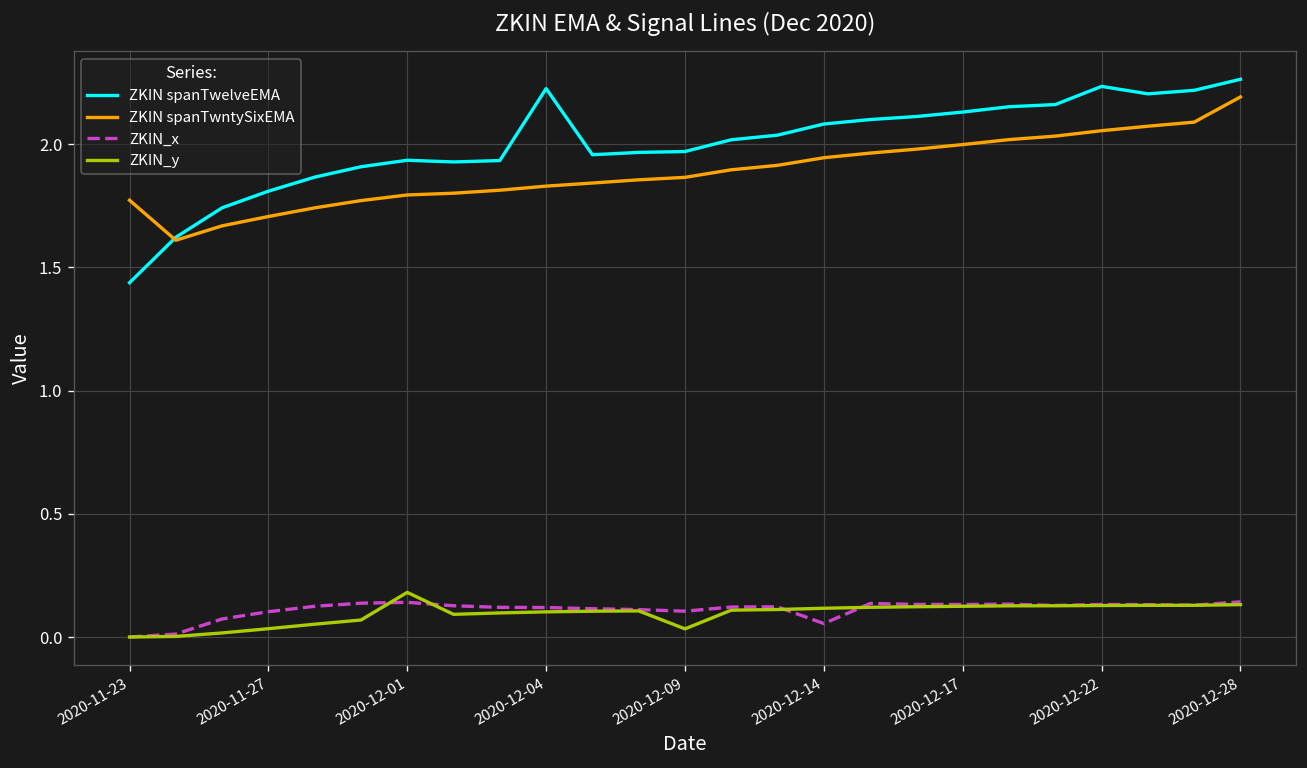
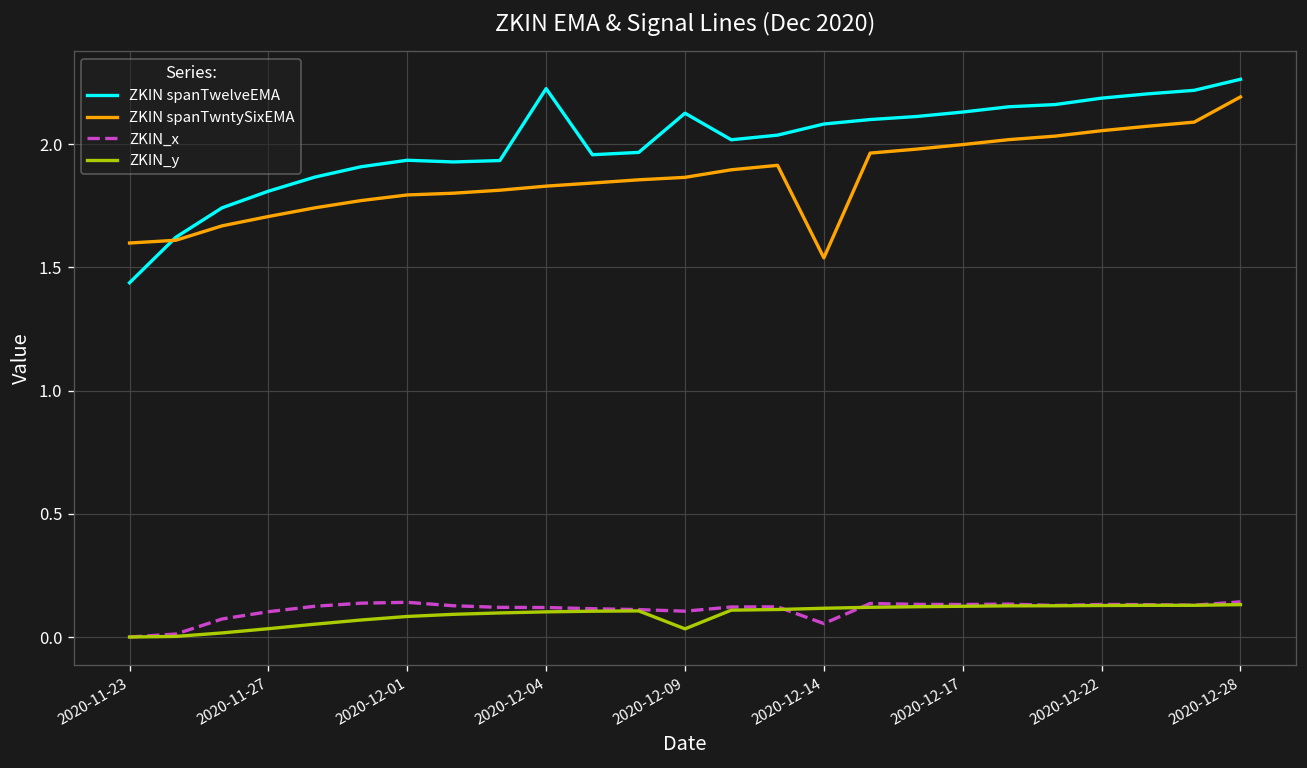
  {
    "ZKIN spanTwelveEMA": {
      "2020-11-23": 1.44,
      "2020-12-01": 1.93,
      "2020-12-04": 2.23,
-     "2020-12-09": 1.97,
+     "2020-12-09": 2.13,
      "2020-12-14": 2.08,
      "2020-12-17": 2.13,
-     "2020-12-22": 2.23,
+     "2020-12-22": 2.19,
      "2020-12-28": 2.26
    },
    "ZKIN spanTwntySixEMA": {
-     "2020-11-23": 1.77,
+     "2020-11-23": 1.60,
      "2020-12-01": 1.79,
      "2020-12-04": 1.83,
      "2020-12-09": 1.87,
-     "2020-12-14": 1.94,
+     "2020-12-14": 1.54,
      "2020-12-17": 2.00,
      "2020-12-22": 2.05,
      "2020-12-28": 2.19
    },
    "ZKIN_x": {
      "2020-12-01": 0.14,
      "2020-12-04": 0.12,
      "2020-12-09": 0.10,
      "2020-12-14": 0.05
    },
    "ZKIN_y": {
-     "2020-12-01": 0.18,
+     "2020-12-01": 0.08,
      "2020-12-04": 0.10,
      "2020-12-09": 0.03,
      "2020-12-14": 0.12
    }
  }
